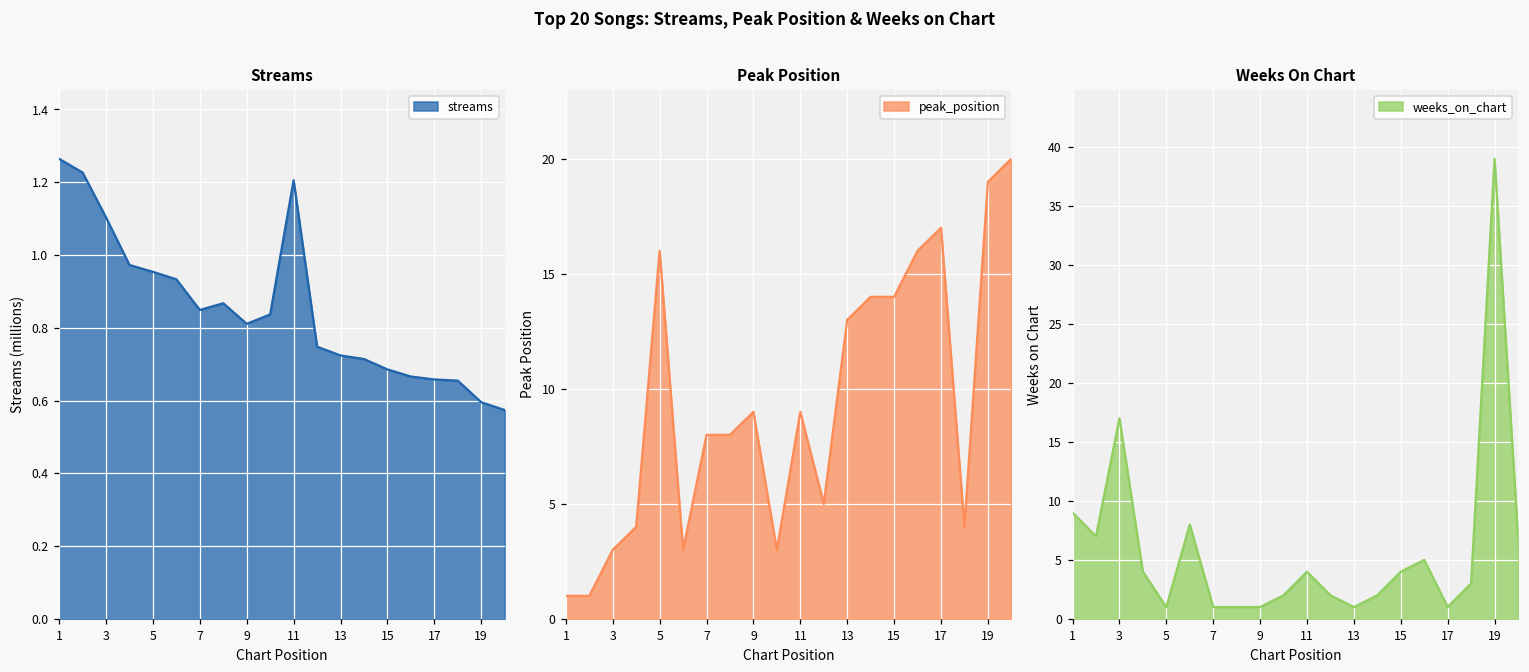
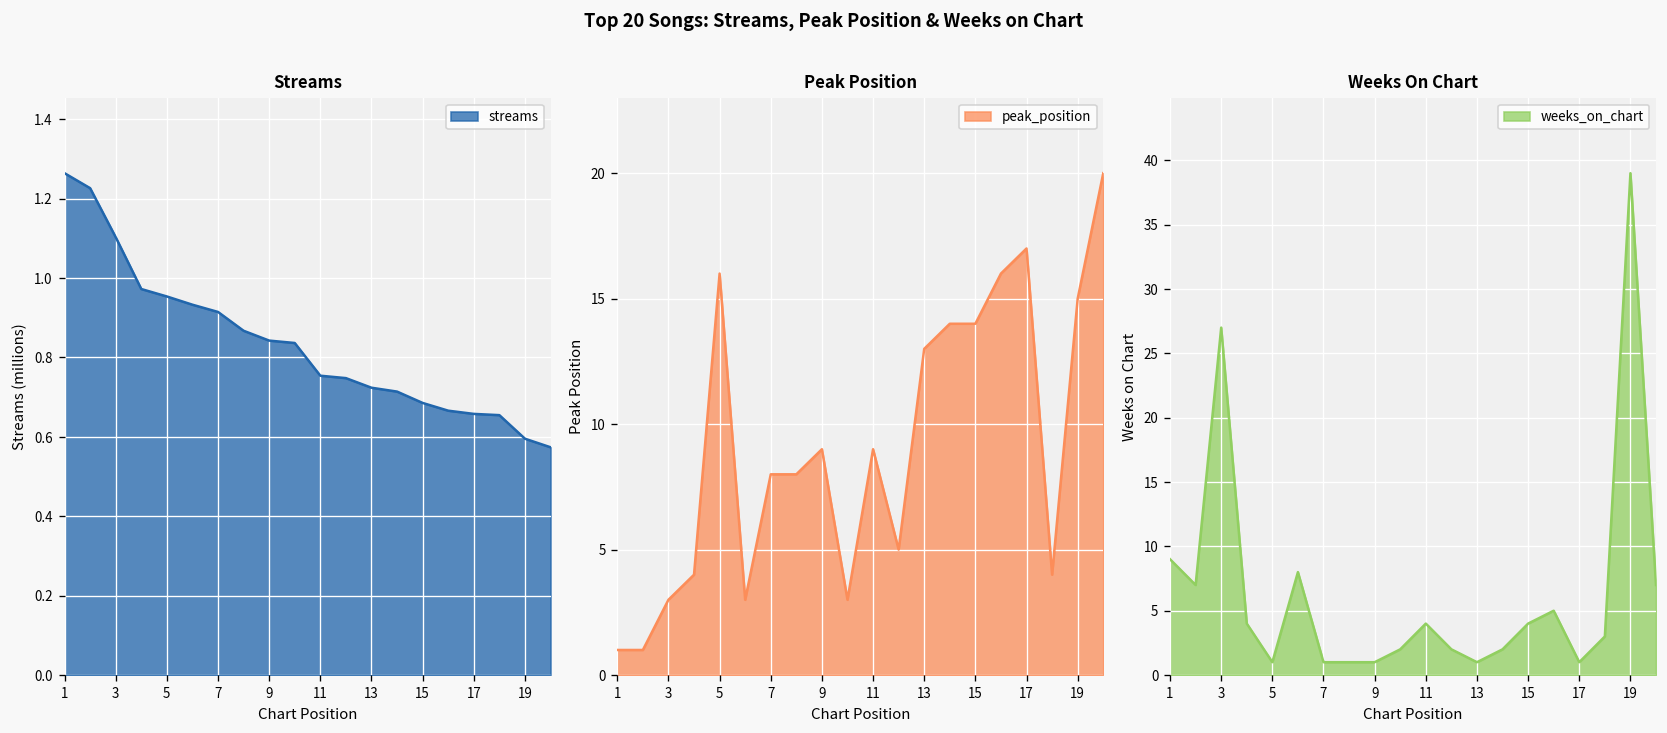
  {
    "Streams": {
      "1": 1.26,
      "3": 1.10,
      "5": 0.95,
-     "7": 0.85,
-     "9": 0.81,
-     "11": 1.21,
+     "7": 0.91,
+     "9": 0.84,
+     "11": 0.75,
      "13": 0.72,
      "15": 0.69,
      "17": 0.66,
      "19": 0.60
    },
    "Peak Position": {
      "1": 1,
      "3": 3,
      "5": 16,
      "7": 8,
      "9": 9,
      "11": 9,
      "13": 13,
      "15": 14,
      "17": 17,
-     "19": 19
+     "19": 15
    },
    "Weeks On Chart": {
      "1": 9,
-     "3": 17,
+     "3": 27,
      "5": 1,
      "7": 1,
      "9": 1,
      "11": 4,
      "13": 1,
      "15": 4,
      "17": 1,
      "19": 39
    }
  }
